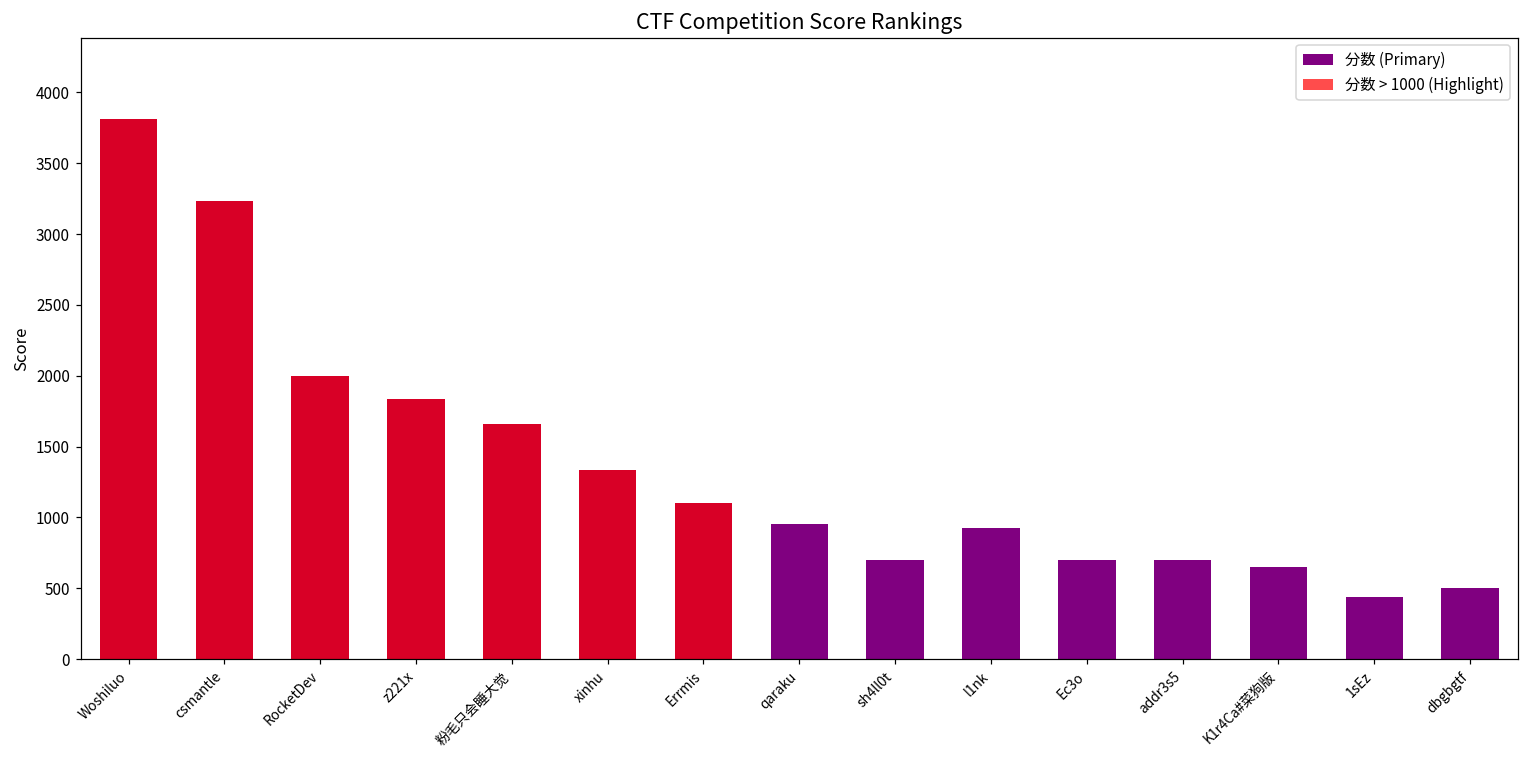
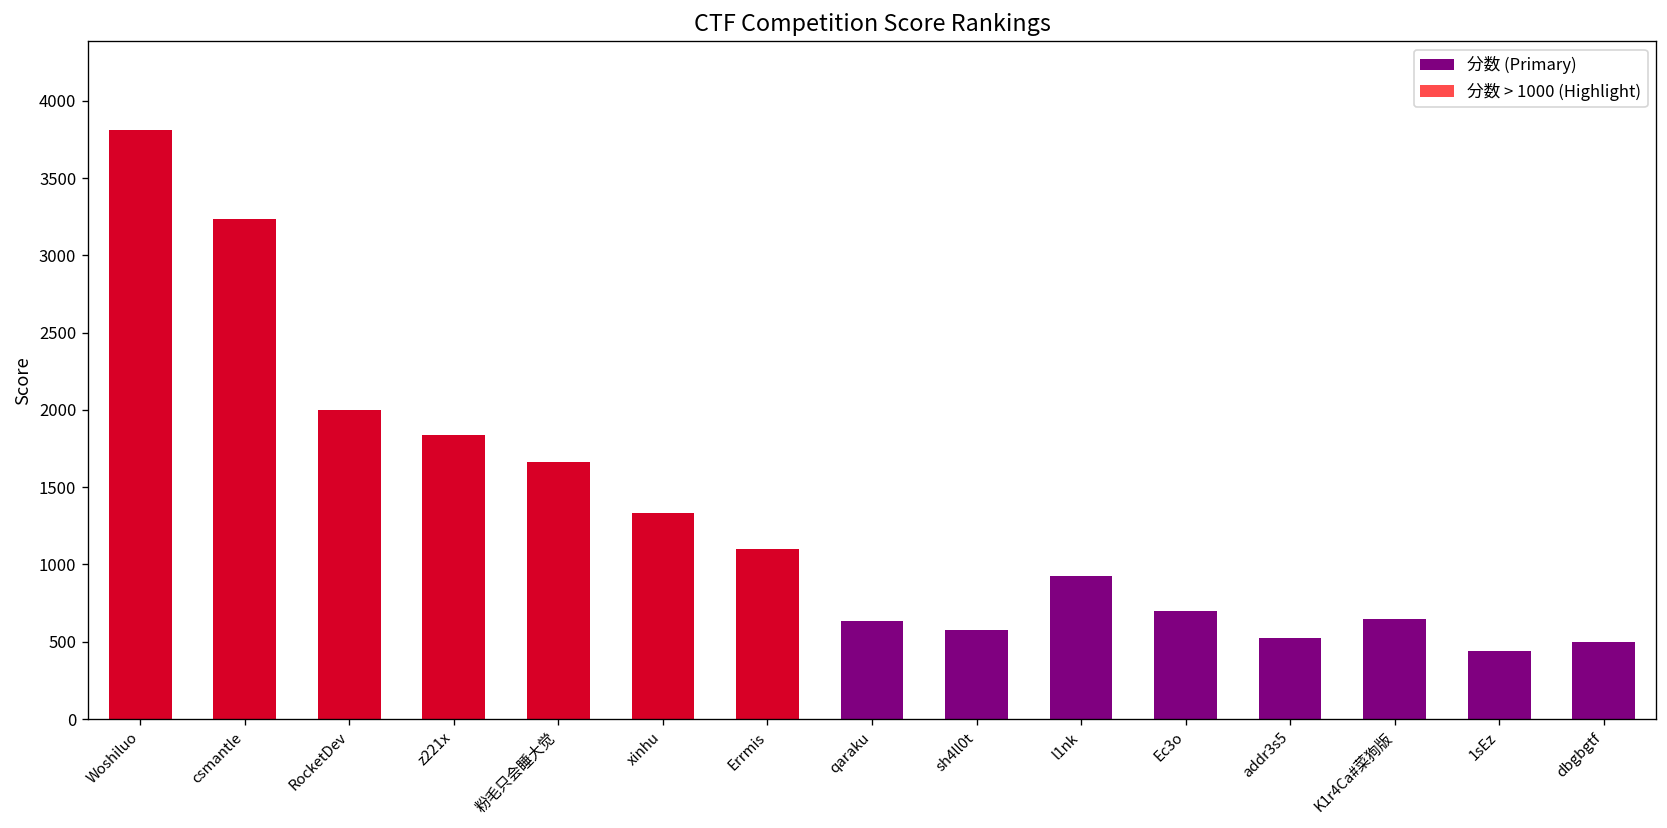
  {
    "分数 (Primary)": {
      "Woshiluo": 3810,
      "csmantle": 3240,
      "RocketDev": 2000,
      "z221x": 1840,
      "粉毛只会睡大觉": 1660,
      "xinhu": 1330,
      "Errmis": 1100,
-     "qaraku": 950,
-     "sh4ll0t": 700,
+     "qaraku": 630,
+     "sh4ll0t": 570,
      "l1nk": 920,
      "Ec3o": 700,
-     "addr3s5": 700,
+     "addr3s5": 520,
      "K1r4Ca#菜狗版": 650,
      "1sEz": 440,
      "dbgbgtf": 500
    },
    "分数 > 1000 (Highlight)": {
      "Woshiluo": 3810,
      "csmantle": 3240,
      "RocketDev": 2000,
      "z221x": 1840,
      "粉毛只会睡大觉": 1660,
      "xinhu": 1330,
      "Errmis": 1100,
      "qaraku": 0,
      "sh4ll0t": 0,
      "l1nk": 0,
      "Ec3o": 0,
      "addr3s5": 0,
      "K1r4Ca#菜狗版": 0,
      "1sEz": 0,
      "dbgbgtf": 0
    }
  }
